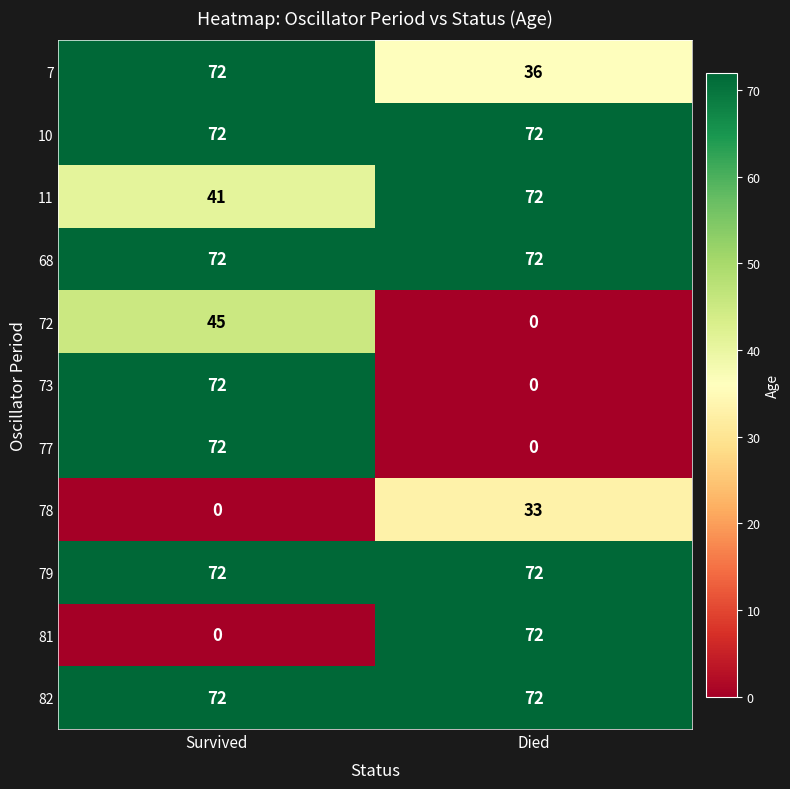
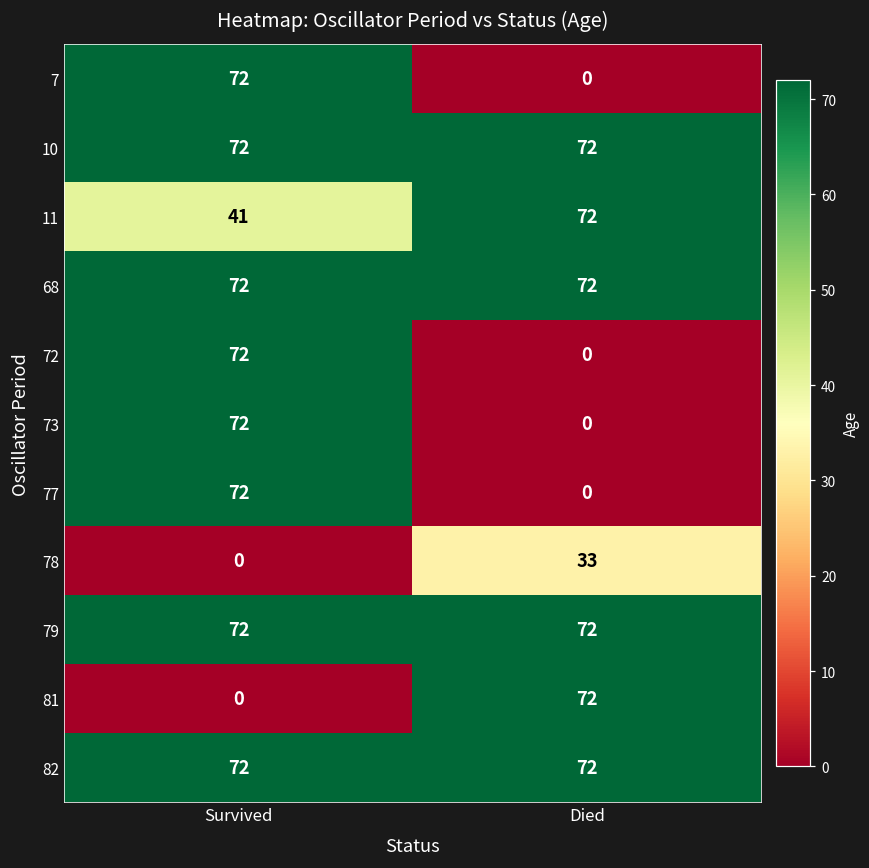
  {
    "7": {
      "Survived": 72,
-     "Died": 36
+     "Died": 0
    },
    "10": {
      "Survived": 72,
      "Died": 72
    },
    "11": {
      "Survived": 41,
      "Died": 72
    },
    "68": {
      "Survived": 72,
      "Died": 72
    },
    "72": {
-     "Survived": 45,
+     "Survived": 72,
      "Died": 0
    },
    "73": {
      "Survived": 72,
      "Died": 0
    },
    "77": {
      "Survived": 72,
      "Died": 0
    },
    "78": {
      "Survived": 0,
      "Died": 33
    },
    "79": {
      "Survived": 72,
      "Died": 72
    },
    "81": {
      "Survived": 0,
      "Died": 72
    },
    "82": {
      "Survived": 72,
      "Died": 72
    }
  }
